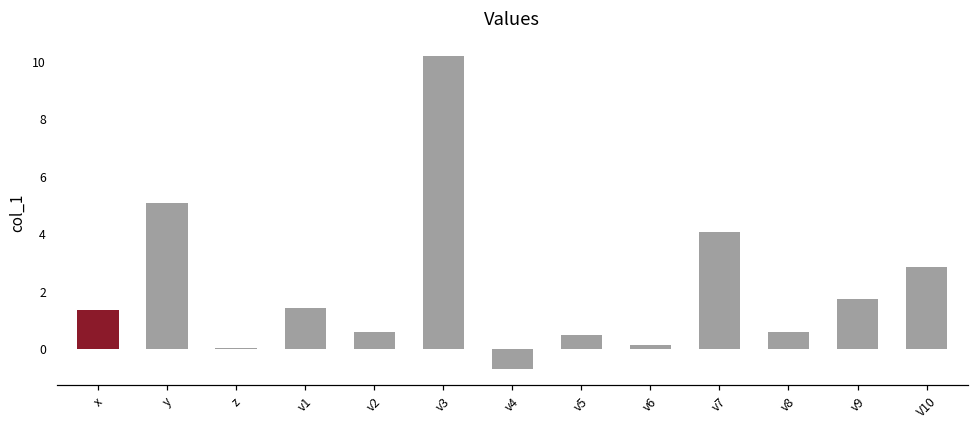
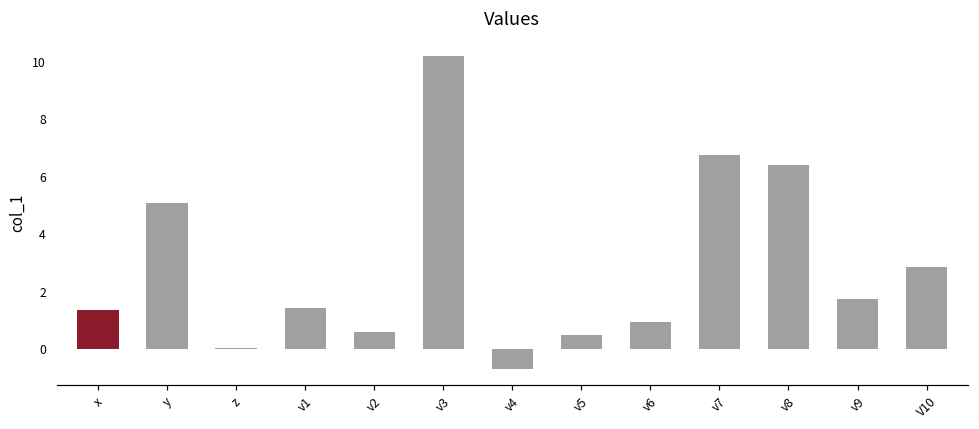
  {
    "x": 1.4,
    "y": 5.1,
    "v1": 1.4,
    "v2": 0.6,
    "v3": 10.2,
    "v4": -0.7,
    "v5": 0.5,
-   "v6": 0.1,
-   "v7": 4.1,
-   "v8": 0.6,
+   "v6": 1.0,
+   "v7": 6.8,
+   "v8": 6.4,
    "v9": 1.8,
    "V10": 2.9
  }
